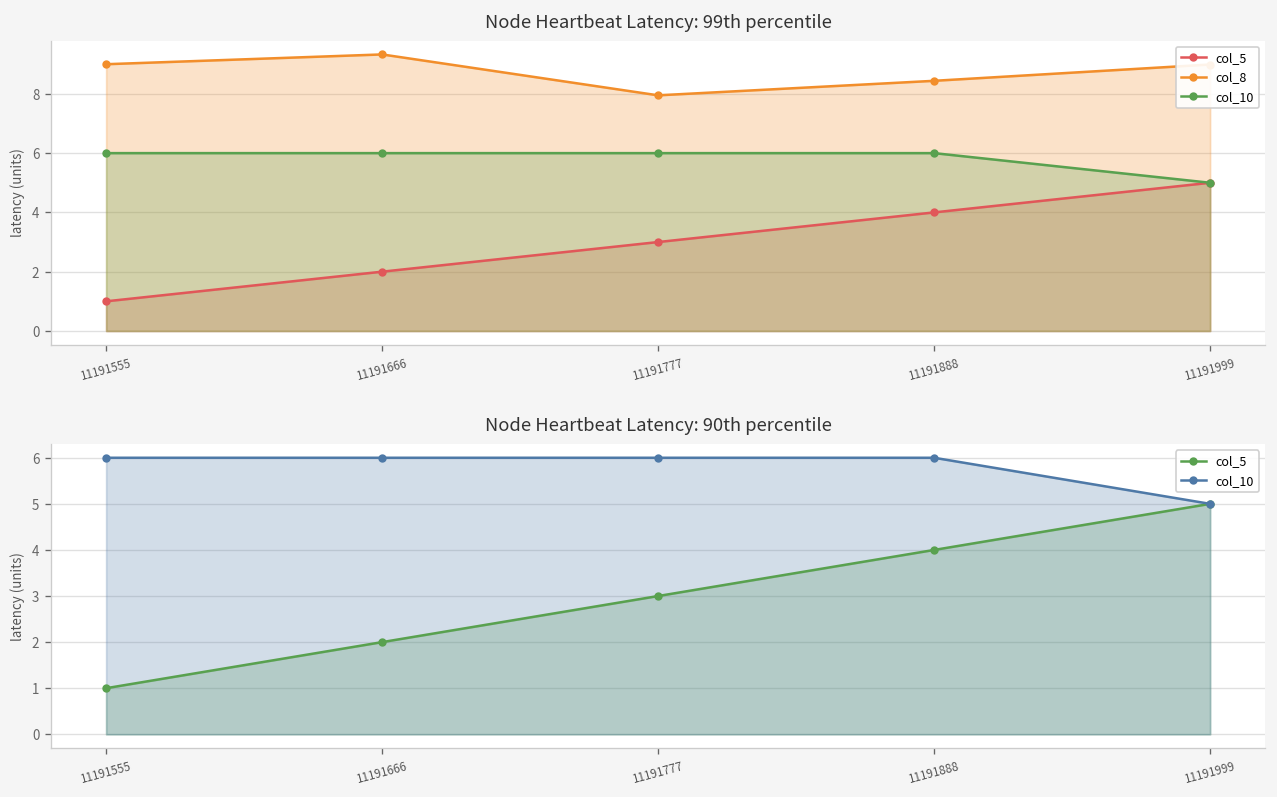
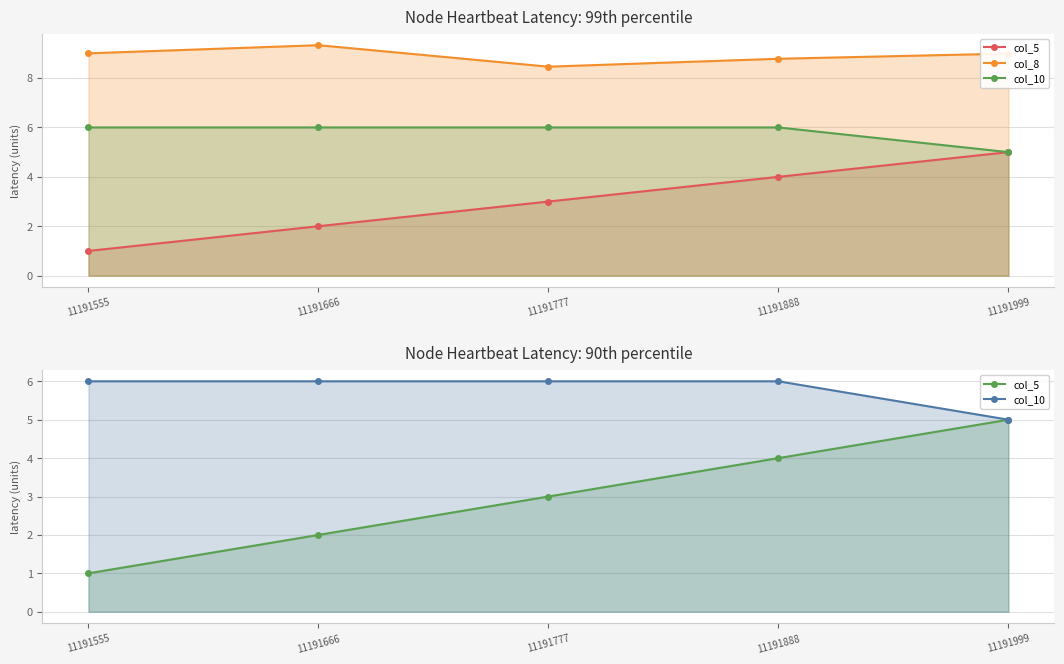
  {
    "Node Heartbeat Latency: 99th percentile": {
      "col_8": {
        "11191555": 9.0,
        "11191666": 9.3,
-       "11191777": 8.0,
-       "11191888": 8.4
+       "11191777": 8.5,
+       "11191888": 8.8
      }
    },
    "Node Heartbeat Latency: 90th percentile": {
      "col_5": {
        "11191555": 1.0,
        "11191666": 2.0,
        "11191777": 3.0,
        "11191888": 4.0
      },
      "col_10": {
        "11191555": 6.0,
        "11191666": 6.0,
        "11191777": 6.0,
        "11191888": 6.0
      }
    }
  }
